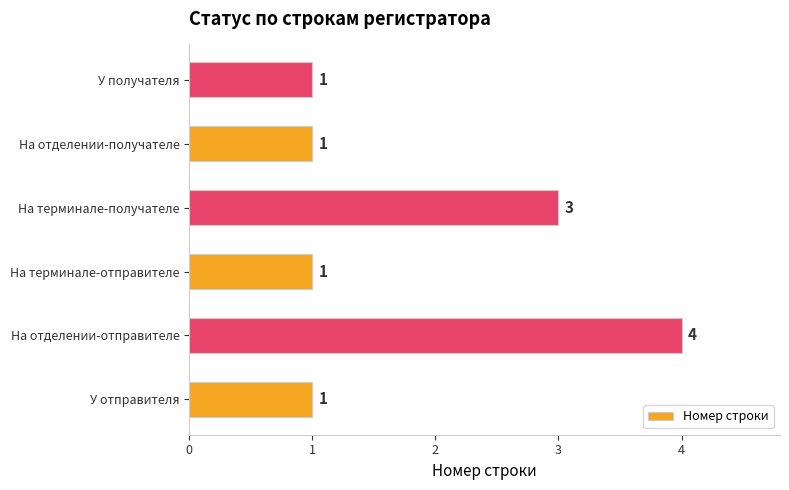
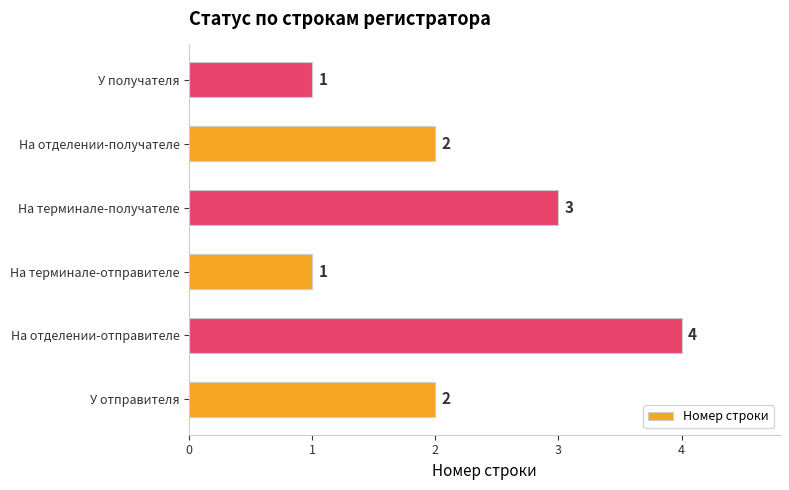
  {
    "У получателя": 1,
-   "На отделении-получателе": 1,
+   "На отделении-получателе": 2,
    "На терминале-получателе": 3,
    "На терминале-отправителе": 1,
    "На отделении-отправителе": 4,
-   "У отправителя": 1
+   "У отправителя": 2
  }
